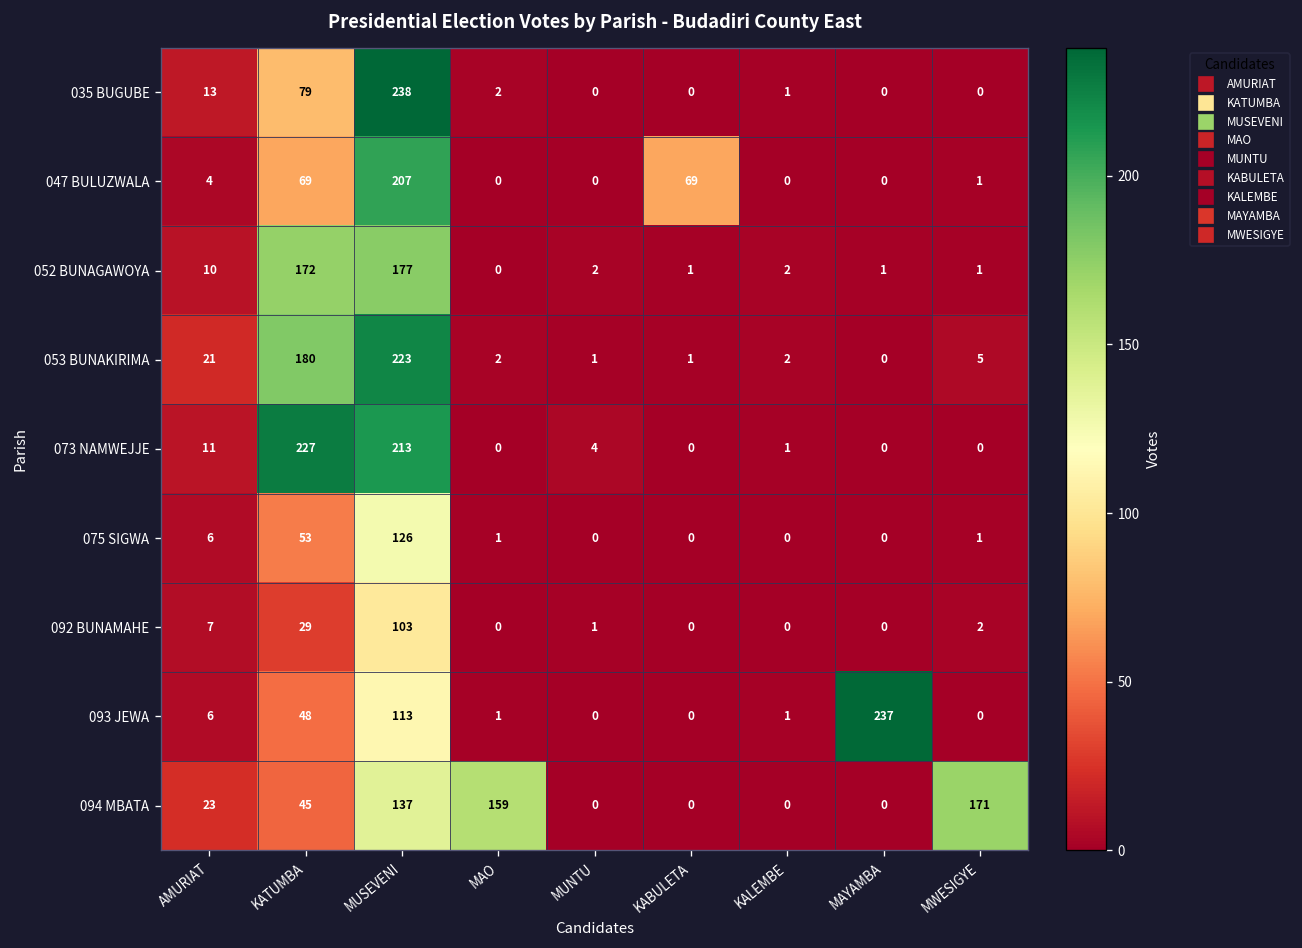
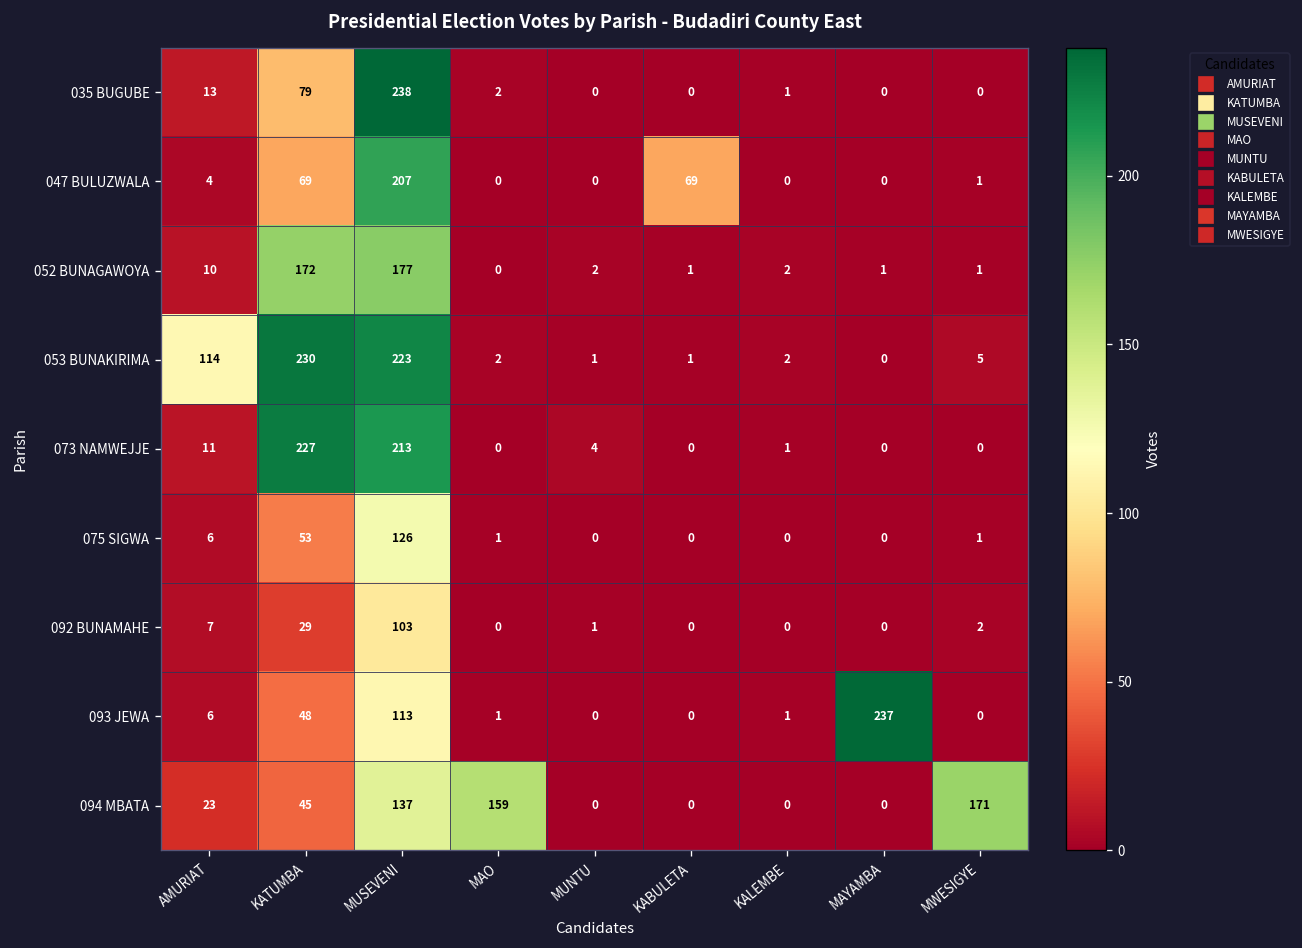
  {
    "035 BUGUBE": {
      "AMURIAT": 13,
      "KATUMBA": 79,
      "MUSEVENI": 238,
      "MAO": 2,
      "MUNTU": 0,
      "KABULETA": 0,
      "KALEMBE": 1,
      "MAYAMBA": 0,
      "MWESIGYE": 0
    },
    "047 BULUZWALA": {
      "AMURIAT": 4,
      "KATUMBA": 69,
      "MUSEVENI": 207,
      "MAO": 0,
      "MUNTU": 0,
      "KABULETA": 69,
      "KALEMBE": 0,
      "MAYAMBA": 0,
      "MWESIGYE": 1
    },
    "052 BUNAGAWOYA": {
      "AMURIAT": 10,
      "KATUMBA": 172,
      "MUSEVENI": 177,
      "MAO": 0,
      "MUNTU": 2,
      "KABULETA": 1,
      "KALEMBE": 2,
      "MAYAMBA": 1,
      "MWESIGYE": 1
    },
    "053 BUNAKIRIMA": {
-     "AMURIAT": 21,
-     "KATUMBA": 180,
+     "AMURIAT": 114,
+     "KATUMBA": 230,
      "MUSEVENI": 223,
      "MAO": 2,
      "MUNTU": 1,
      "KABULETA": 1,
      "KALEMBE": 2,
      "MAYAMBA": 0,
      "MWESIGYE": 5
    },
    "073 NAMWEJJE": {
      "AMURIAT": 11,
      "KATUMBA": 227,
      "MUSEVENI": 213,
      "MAO": 0,
      "MUNTU": 4,
      "KABULETA": 0,
      "KALEMBE": 1,
      "MAYAMBA": 0,
      "MWESIGYE": 0
    },
    "075 SIGWA": {
      "AMURIAT": 6,
      "KATUMBA": 53,
      "MUSEVENI": 126,
      "MAO": 1,
      "MUNTU": 0,
      "KABULETA": 0,
      "KALEMBE": 0,
      "MAYAMBA": 0,
      "MWESIGYE": 1
    },
    "092 BUNAMAHE": {
      "AMURIAT": 7,
      "KATUMBA": 29,
      "MUSEVENI": 103,
      "MAO": 0,
      "MUNTU": 1,
      "KABULETA": 0,
      "KALEMBE": 0,
      "MAYAMBA": 0,
      "MWESIGYE": 2
    },
    "093 JEWA": {
      "AMURIAT": 6,
      "KATUMBA": 48,
      "MUSEVENI": 113,
      "MAO": 1,
      "MUNTU": 0,
      "KABULETA": 0,
      "KALEMBE": 1,
      "MAYAMBA": 237,
      "MWESIGYE": 0
    },
    "094 MBATA": {
      "AMURIAT": 23,
      "KATUMBA": 45,
      "MUSEVENI": 137,
      "MAO": 159,
      "MUNTU": 0,
      "KABULETA": 0,
      "KALEMBE": 0,
      "MAYAMBA": 0,
      "MWESIGYE": 171
    }
  }
